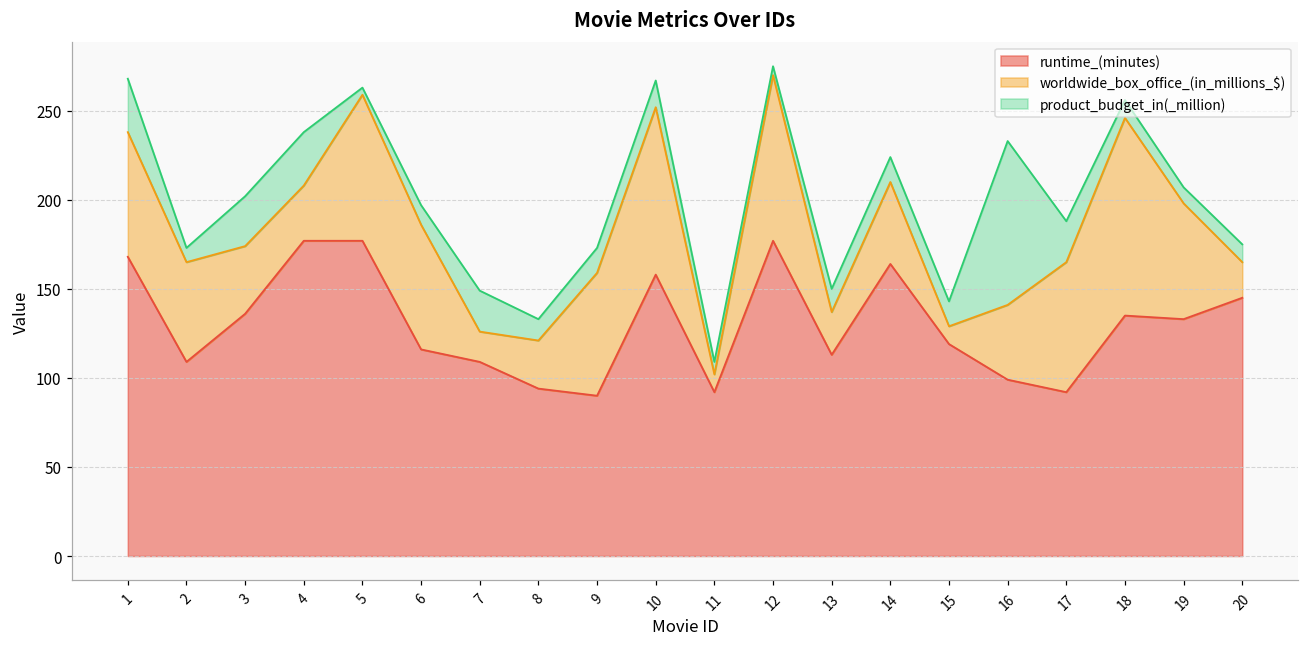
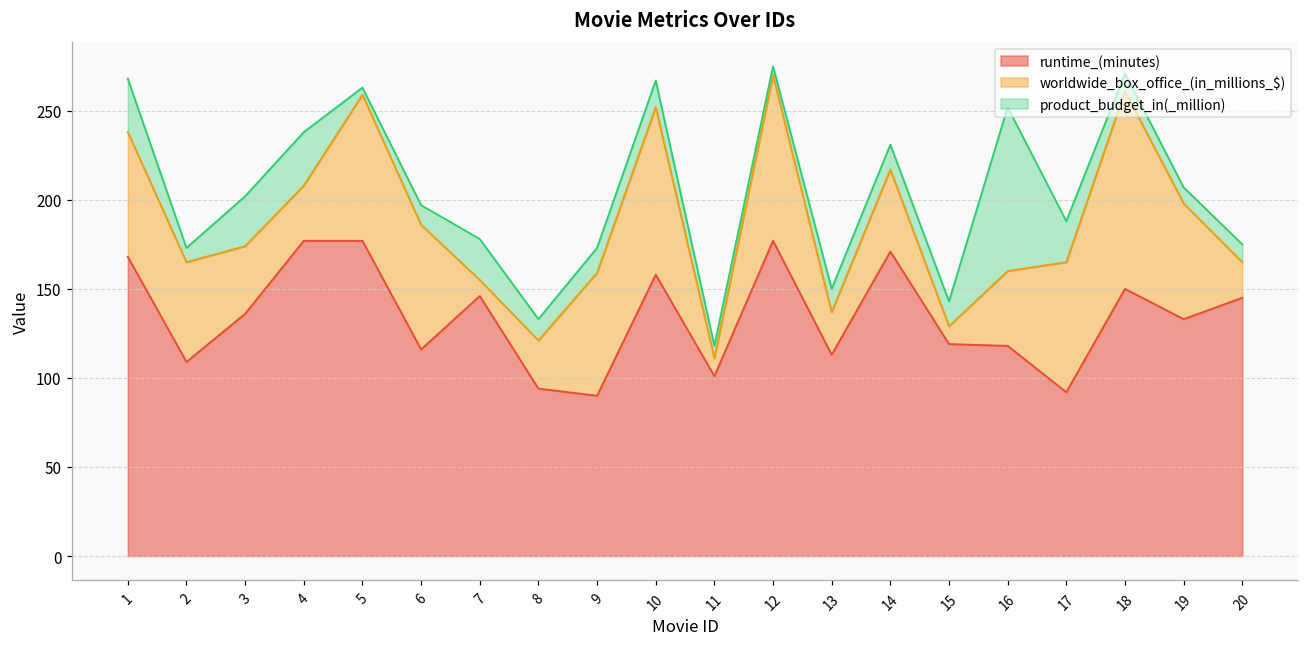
  {
    "runtime_(minutes)": {
      "1": 168,
      "2": 109,
      "3": 136,
      "4": 177,
      "5": 177,
      "6": 116,
-     "7": 109,
+     "7": 146,
      "8": 94,
      "9": 90,
      "10": 158,
-     "11": 92,
+     "11": 101,
      "12": 177,
      "13": 113,
-     "14": 164,
+     "14": 171,
      "15": 119,
-     "16": 99,
+     "16": 118,
      "17": 92,
-     "18": 135,
+     "18": 150,
      "19": 133,
      "20": 145
    },
    "worldwide_box_office_(in_millions_$)": {
      "1": 70,
      "2": 56,
      "3": 38,
      "4": 31,
      "5": 82,
      "6": 70,
-     "7": 17,
+     "7": 9,
      "8": 27,
      "9": 69,
      "10": 94,
      "11": 10,
      "12": 93,
      "13": 24,
      "14": 46,
      "15": 10,
      "16": 42,
      "17": 73,
      "19": 65,
      "20": 20
    },
    "product_budget_in(_million)": {
      "1": 30,
      "2": 8,
      "3": 28,
      "4": 30,
      "5": 4,
      "6": 11,
      "7": 23,
      "8": 12,
      "9": 14,
      "10": 15,
      "11": 7,
      "12": 5,
      "13": 13,
      "14": 14,
      "15": 14,
      "17": 23,
      "19": 9,
      "20": 10
    }
  }
